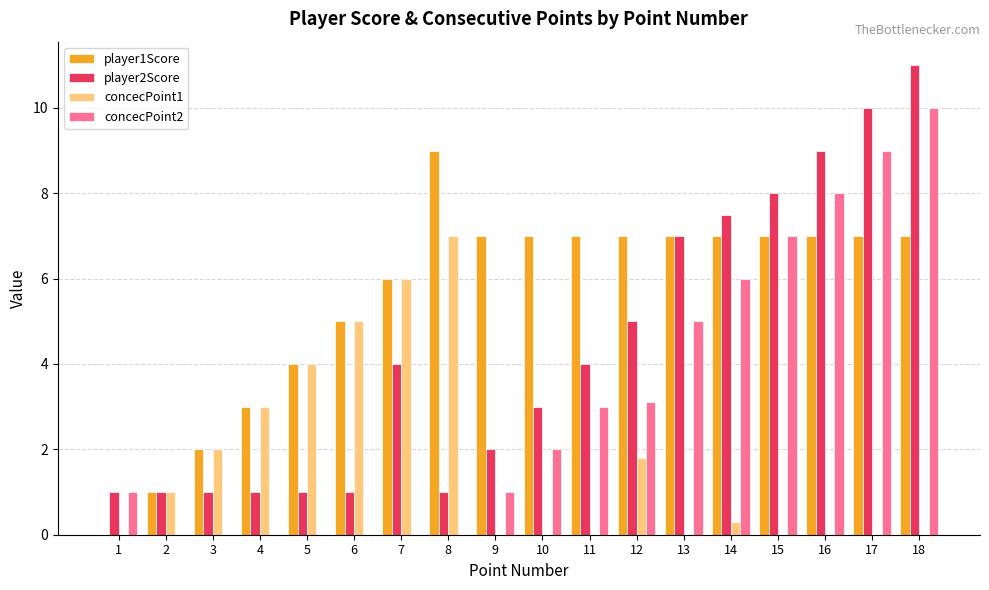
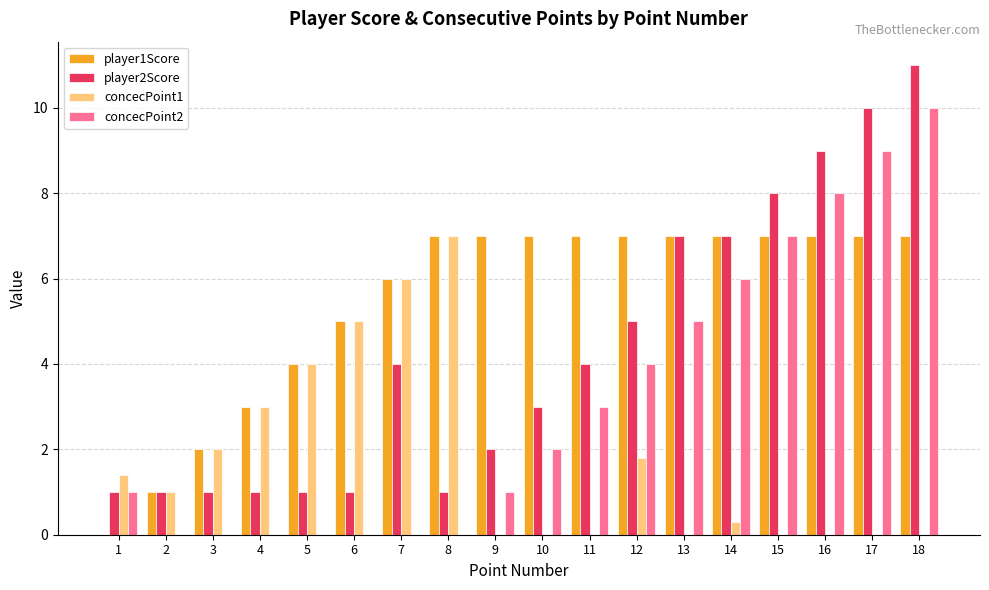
  {
    "player1Score": {
      "1": 0,
      "2": 1,
      "3": 2,
      "4": 3,
      "5": 4,
      "6": 5,
      "7": 6,
-     "8": 9,
+     "8": 7,
      "9": 7,
      "10": 7,
      "11": 7,
      "12": 7,
      "13": 7,
      "14": 7,
      "15": 7,
      "16": 7,
      "17": 7,
      "18": 7
    },
    "player2Score": {
      "1": 1.0,
      "2": 1.0,
      "3": 1.0,
      "4": 1.0,
      "5": 1.0,
      "6": 1.0,
      "7": 4.0,
      "8": 1.0,
      "9": 2.0,
      "10": 3.0,
      "11": 4.0,
      "12": 5.0,
      "13": 7.0,
-     "14": 7.5,
+     "14": 7.0,
      "15": 8.0,
      "16": 9.0,
      "17": 10.0,
      "18": 11.0
    },
    "concecPoint1": {
-     "1": 0.0,
+     "1": 1.4,
      "2": 1.0,
      "3": 2.0,
      "4": 3.0,
      "5": 4.0,
      "6": 5.0,
      "7": 6.0,
      "8": 7.0,
      "9": 0.0,
      "10": 0.0,
      "11": 0.0,
      "12": 1.8,
      "13": 0.0,
      "14": 0.3,
      "15": 0.0,
      "16": 0.0,
      "17": 0.0,
      "18": 0.0
    },
    "concecPoint2": {
      "1": 1.0,
      "2": 0.0,
      "3": 0.0,
      "4": 0.0,
      "5": 0.0,
      "6": 0.0,
      "7": 0.0,
      "8": 0.0,
      "9": 1.0,
      "10": 2.0,
      "11": 3.0,
-     "12": 3.1,
+     "12": 4.0,
      "13": 5.0,
      "14": 6.0,
      "15": 7.0,
      "16": 8.0,
      "17": 9.0,
      "18": 10.0
    }
  }
